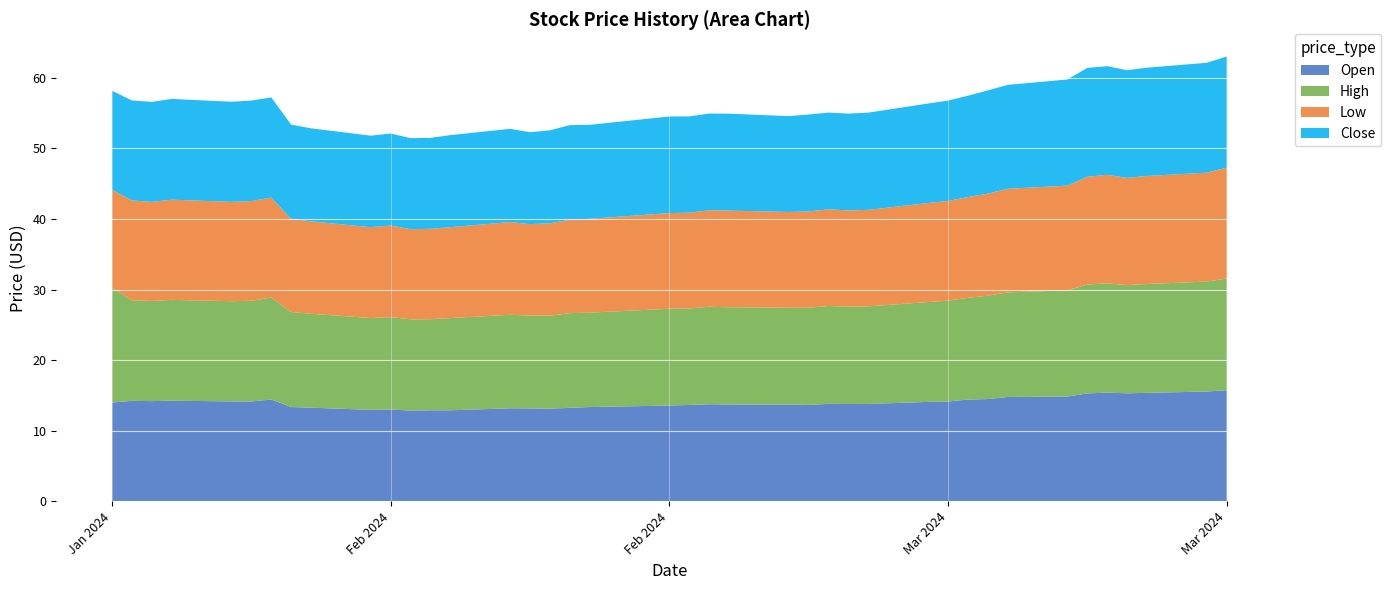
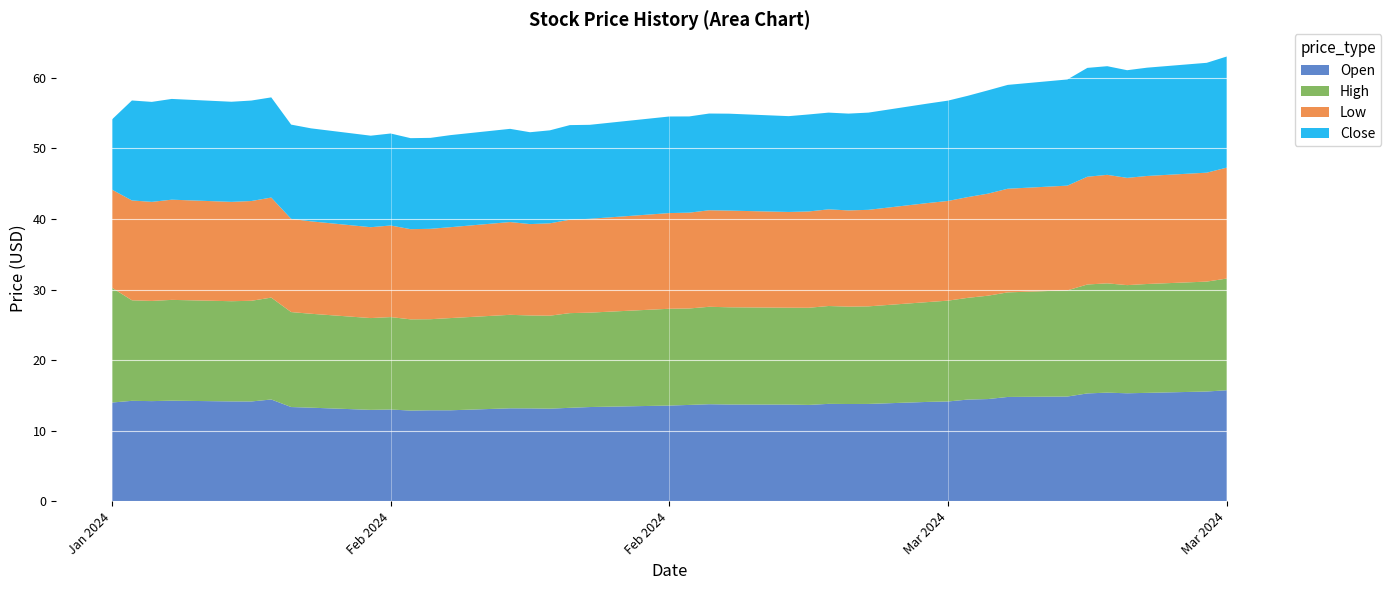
  {
    "Open": {
      "Jan 2024": 14
    },
    "High": {
      "Jan 2024": 16
    },
    "Low": {
      "Jan 2024": 14
    },
    "Close": {
-     "Jan 2024": 14
+     "Jan 2024": 10
    }
  }
